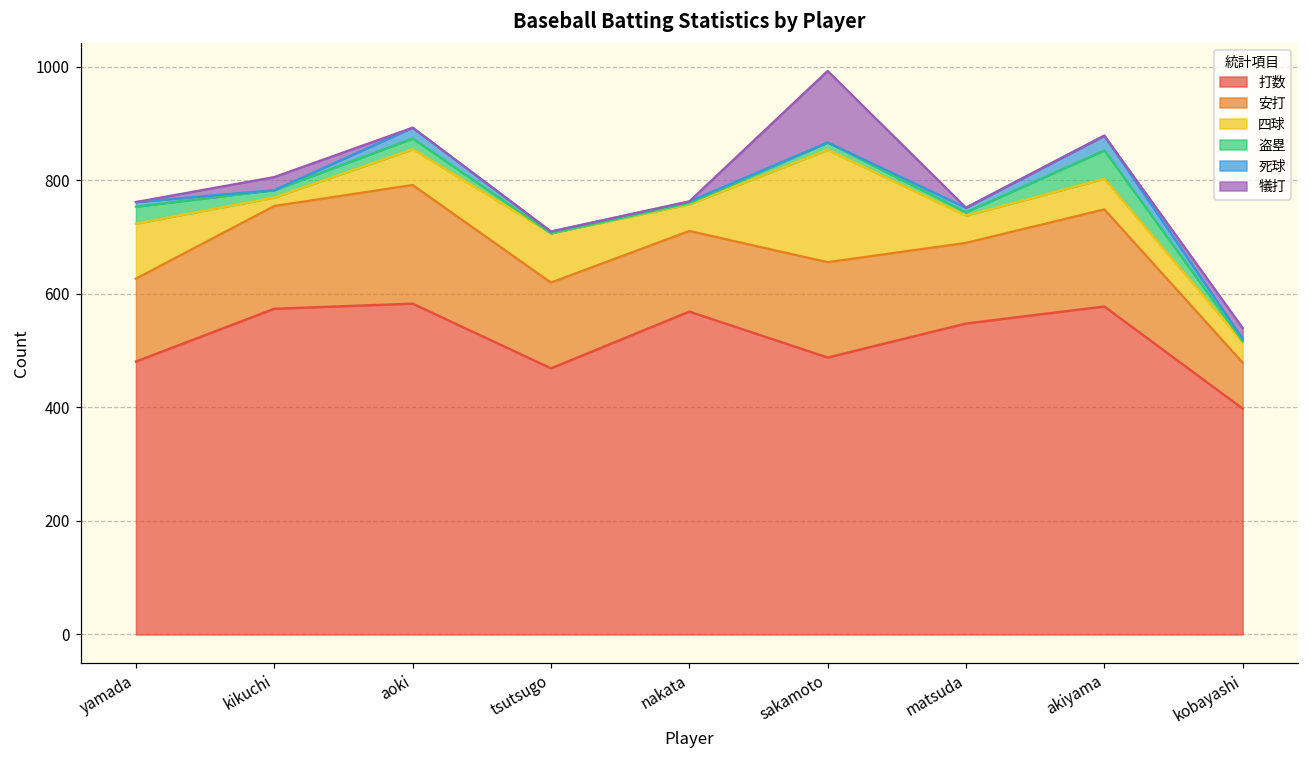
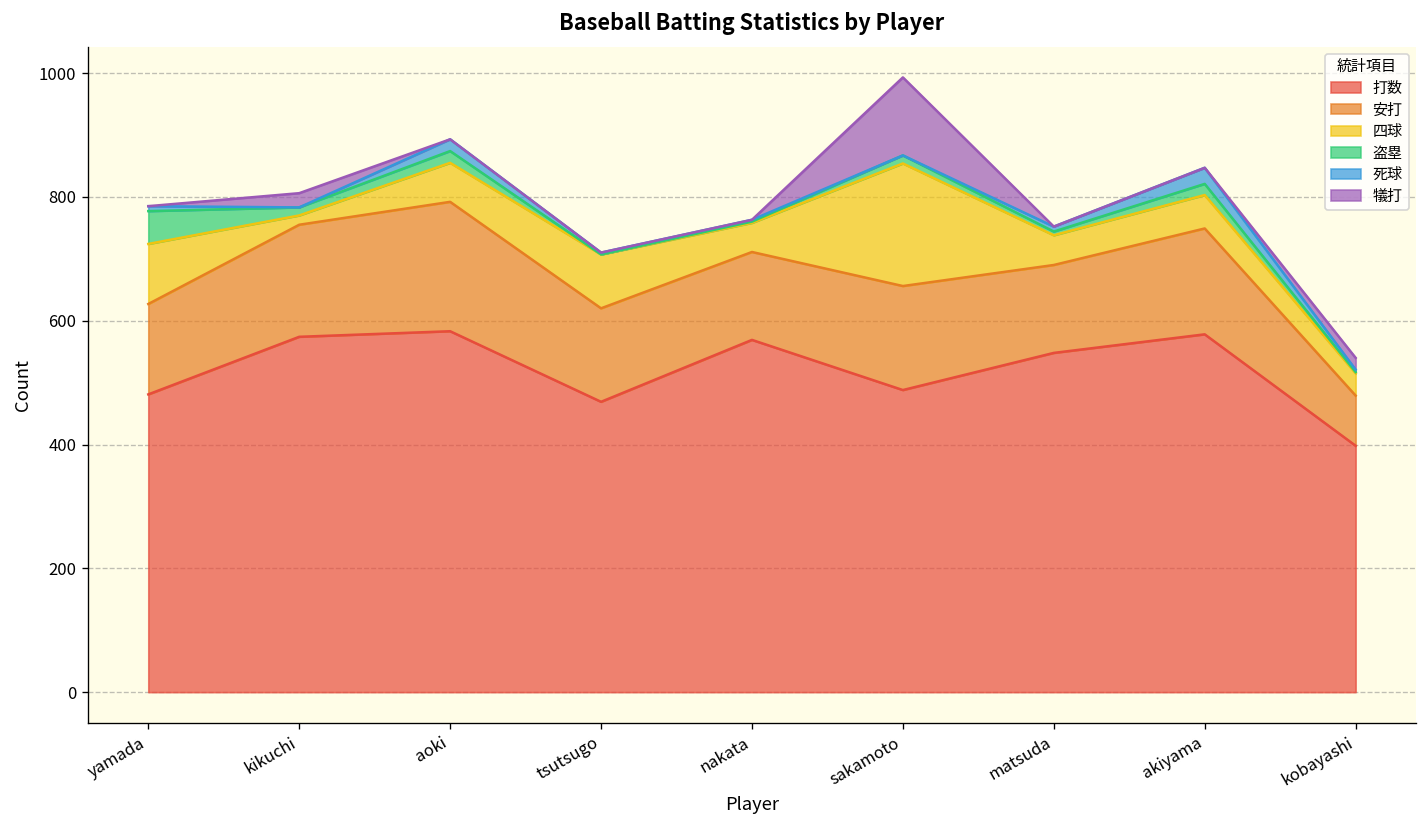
  {
    "四球": {
      "yamada": 100,
      "kikuchi": 20,
      "aoki": 60,
      "sakamoto": 200,
      "matsuda": 50,
      "akiyama": 50
    },
    "盗塁": {
-     "yamada": 30,
+     "yamada": 50,
      "aoki": 20,
      "matsuda": 10,
-     "akiyama": 50
+     "akiyama": 20
    },
    "犠打": {
      "kikuchi": 20,
      "sakamoto": 130,
      "kobayashi": 20
    }
  }
